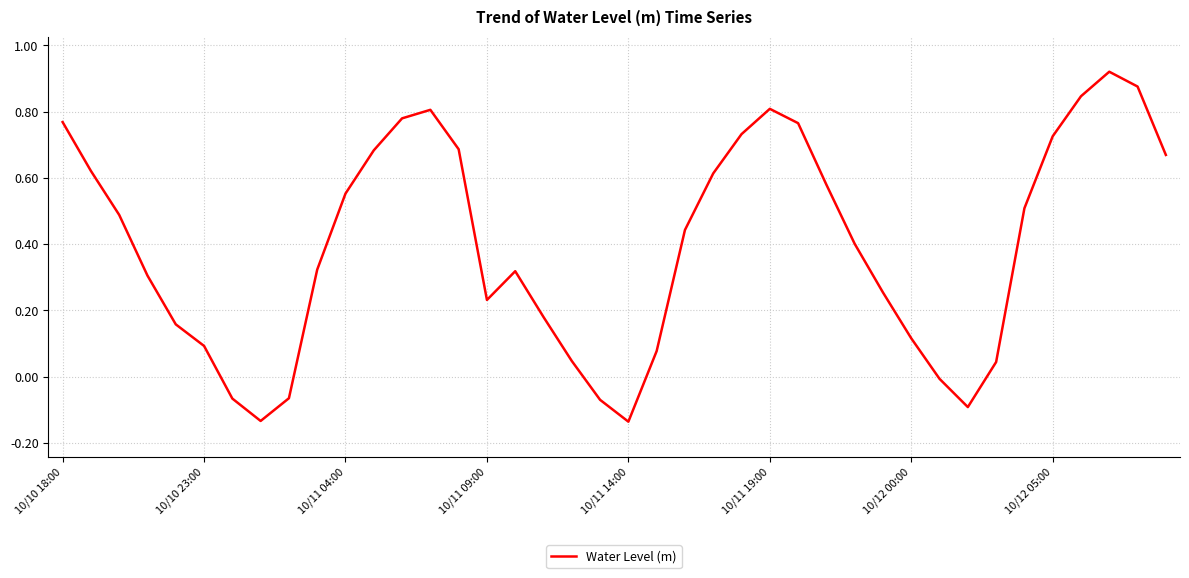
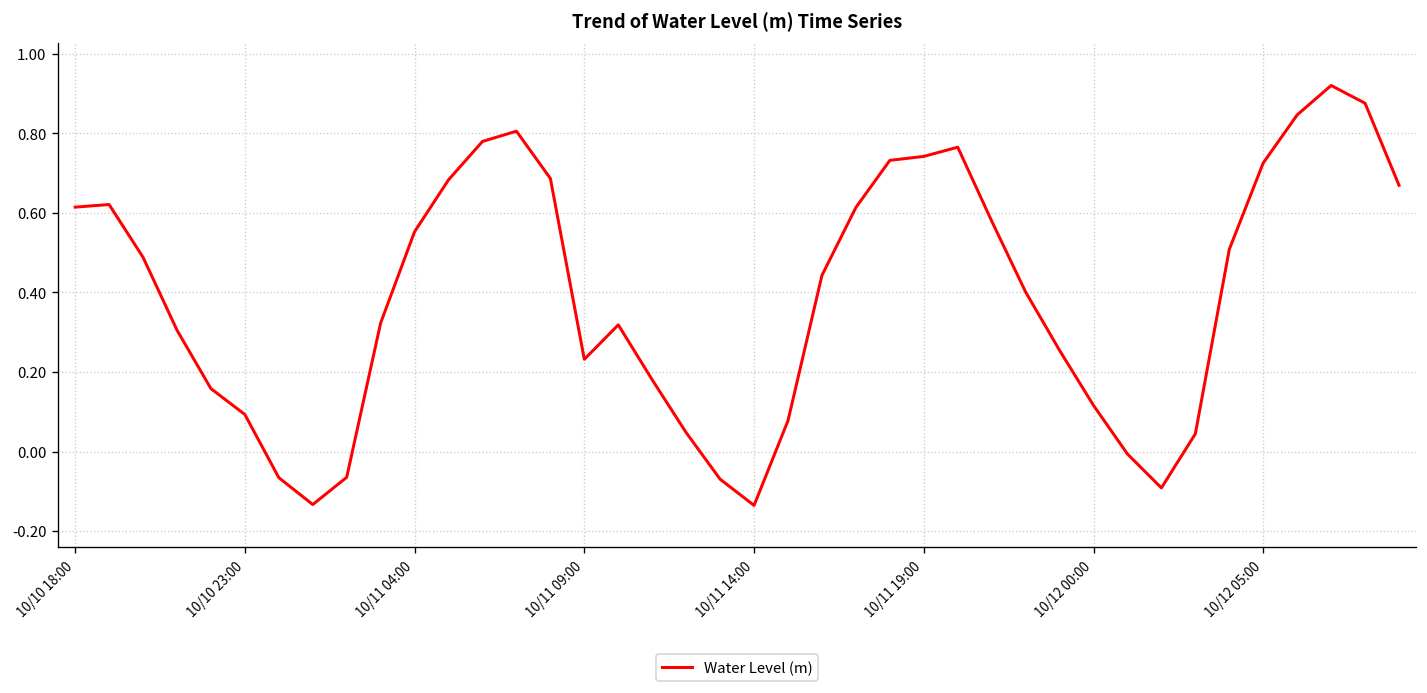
  {
-   "10/10 18:00": 0.77,
+   "10/10 18:00": 0.61,
    "10/10 23:00": 0.09,
    "10/11 04:00": 0.55,
    "10/11 09:00": 0.23,
    "10/11 14:00": -0.14,
-   "10/11 19:00": 0.81,
+   "10/11 19:00": 0.74,
    "10/12 00:00": 0.12,
    "10/12 05:00": 0.73
  }
